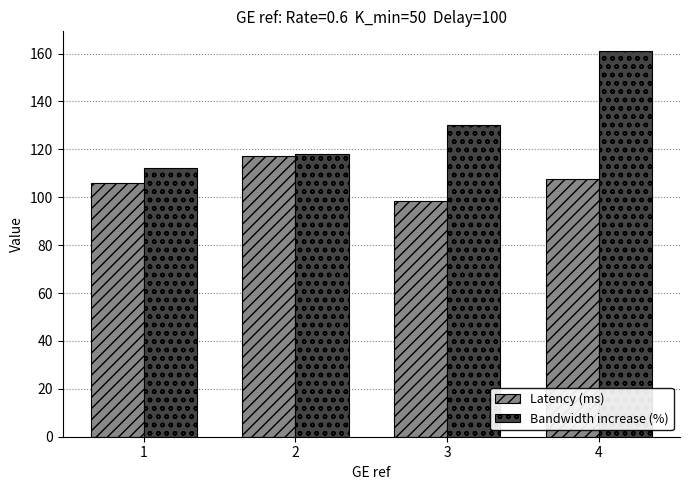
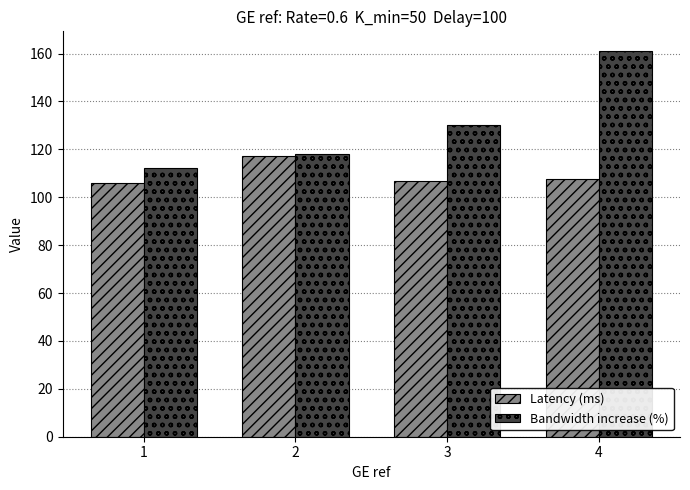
  {
    "Latency (ms)": {
      "1": 106,
      "2": 117,
-     "3": 98,
+     "3": 107,
      "4": 108
    },
    "Bandwidth increase (%)": {
      "1": 112,
      "2": 118,
      "3": 130,
      "4": 161
    }
  }
